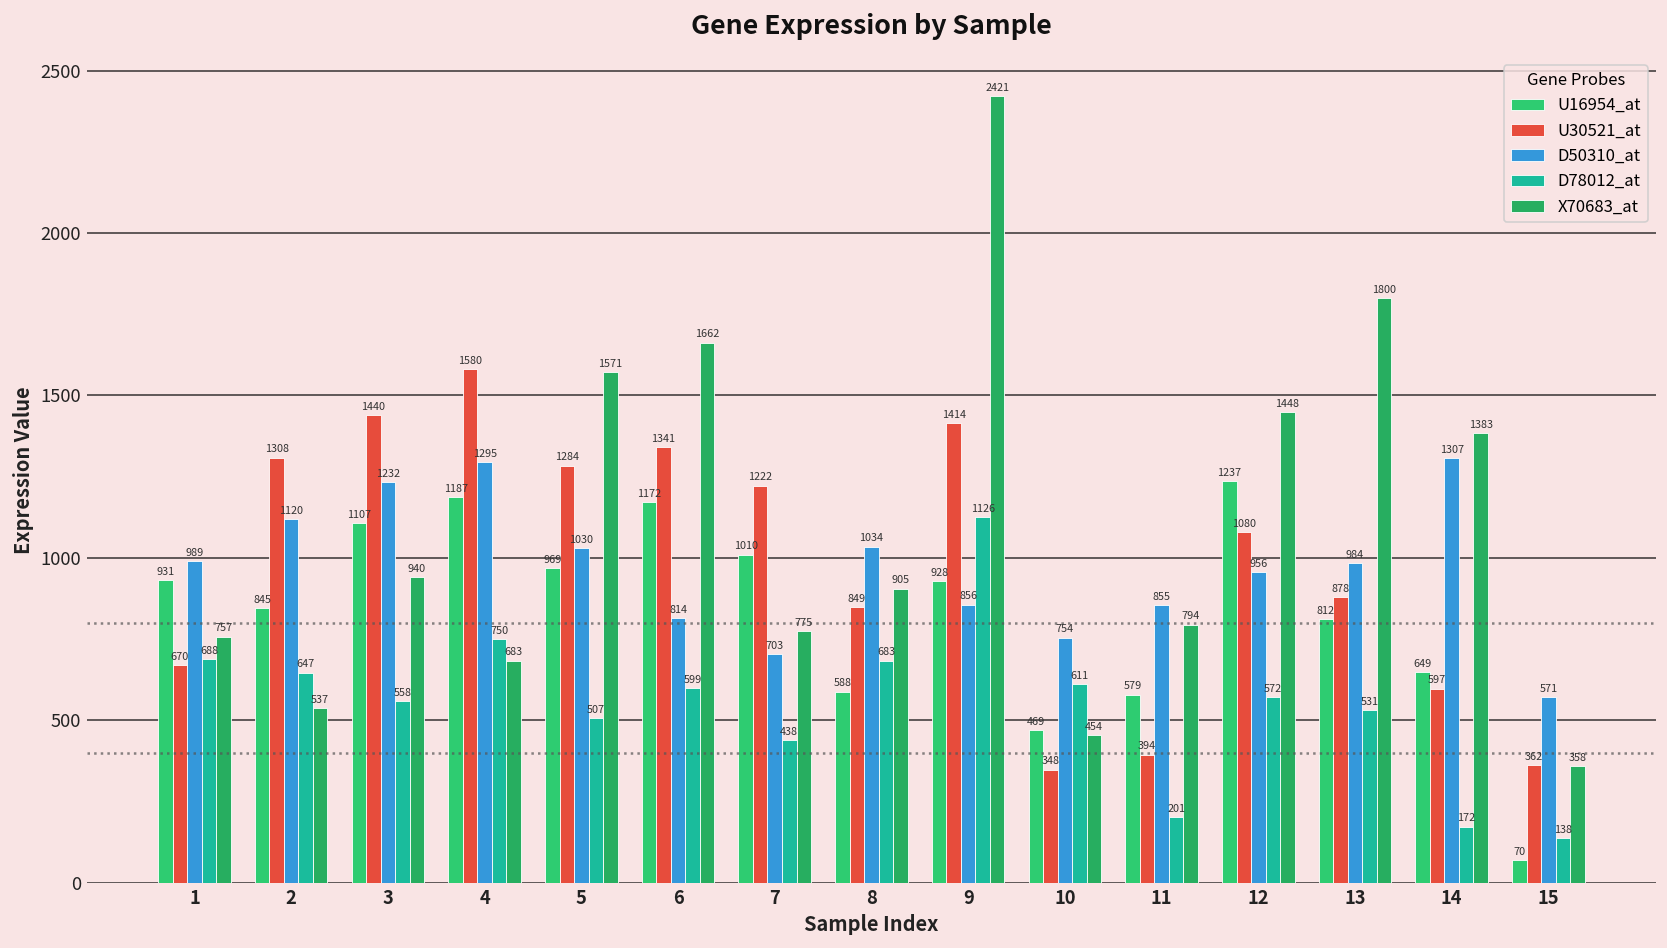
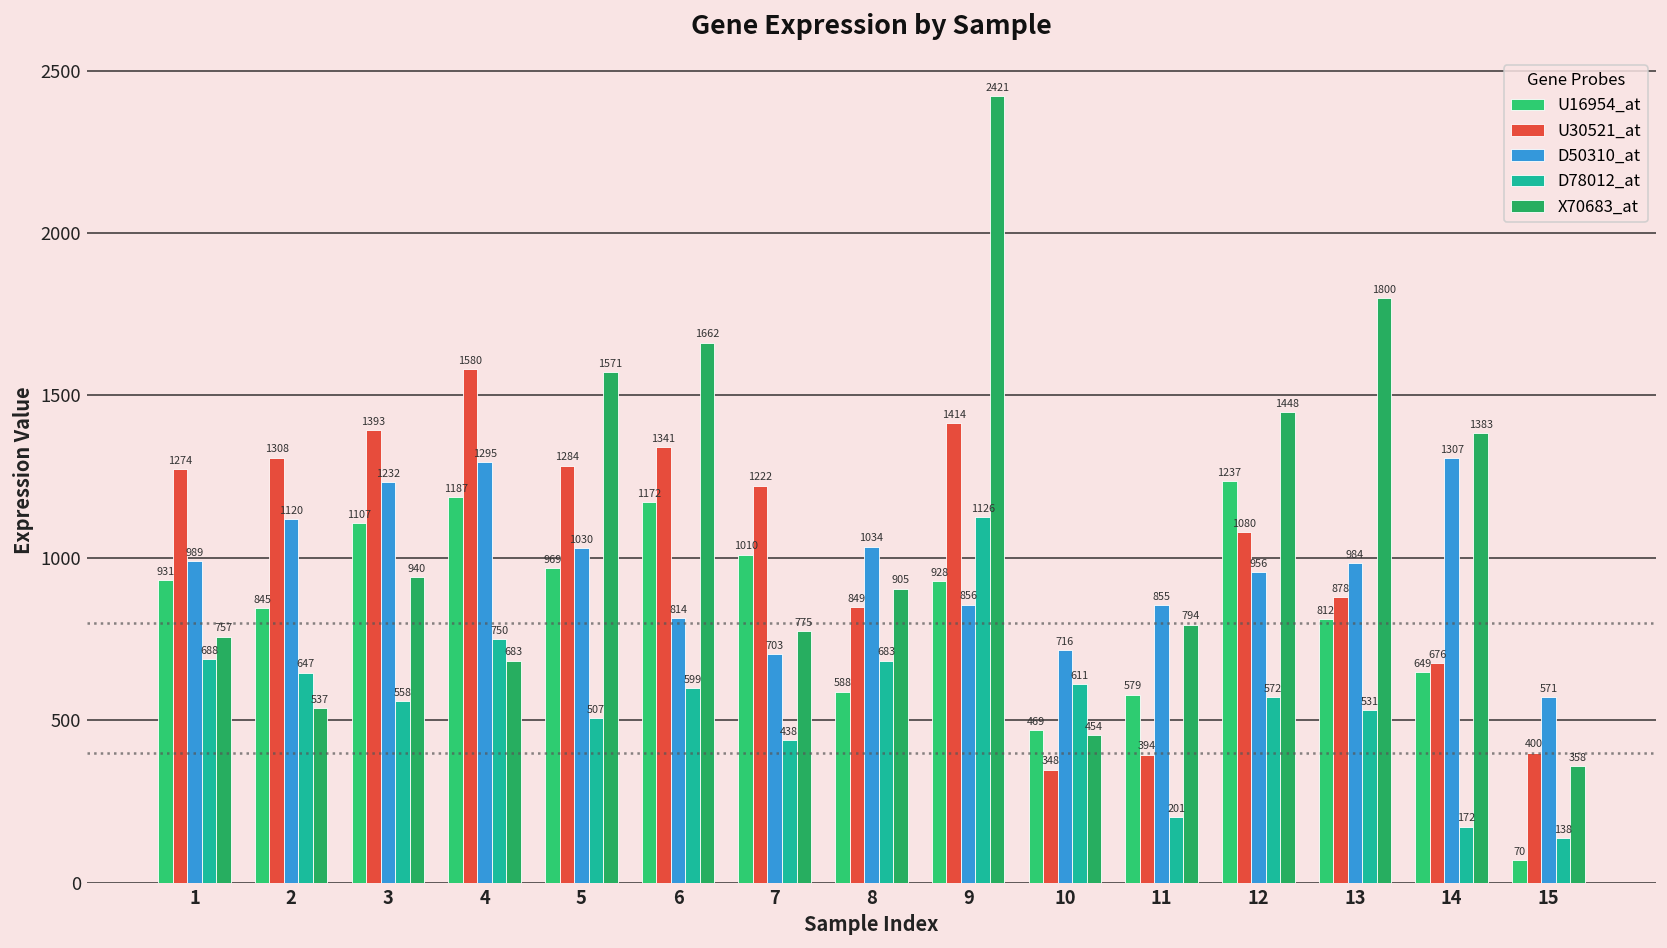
  {
    "U30521_at": {
-     "1": 670,
+     "1": 1274,
      "2": 1308,
-     "3": 1440,
+     "3": 1393,
      "4": 1580,
      "5": 1284,
      "6": 1341,
      "7": 1222,
      "8": 849,
      "9": 1414,
      "10": 348,
      "11": 394,
      "12": 1080,
      "13": 878,
-     "14": 597,
-     "15": 362
+     "14": 676,
+     "15": 400
    },
    "D50310_at": {
      "1": 989,
      "2": 1120,
      "3": 1232,
      "4": 1295,
      "5": 1030,
      "6": 814,
      "7": 703,
      "8": 1034,
      "9": 856,
-     "10": 754,
+     "10": 716,
      "11": 855,
      "12": 956,
      "13": 984,
      "14": 1307,
      "15": 571
    }
  }
